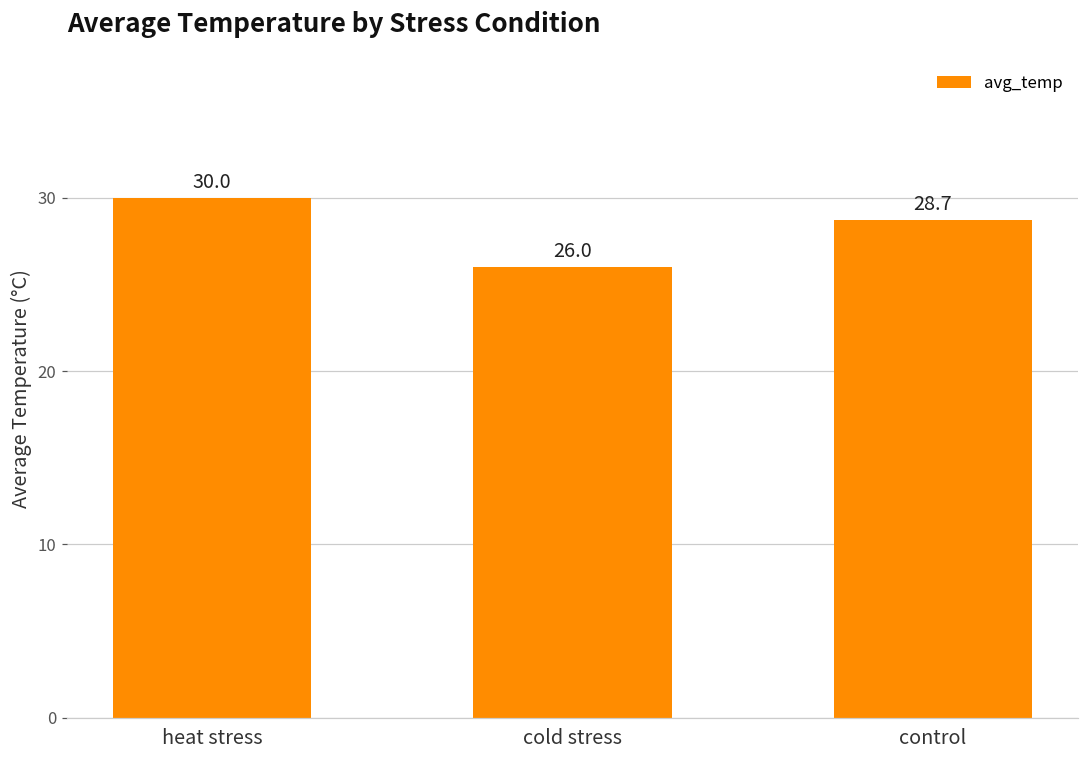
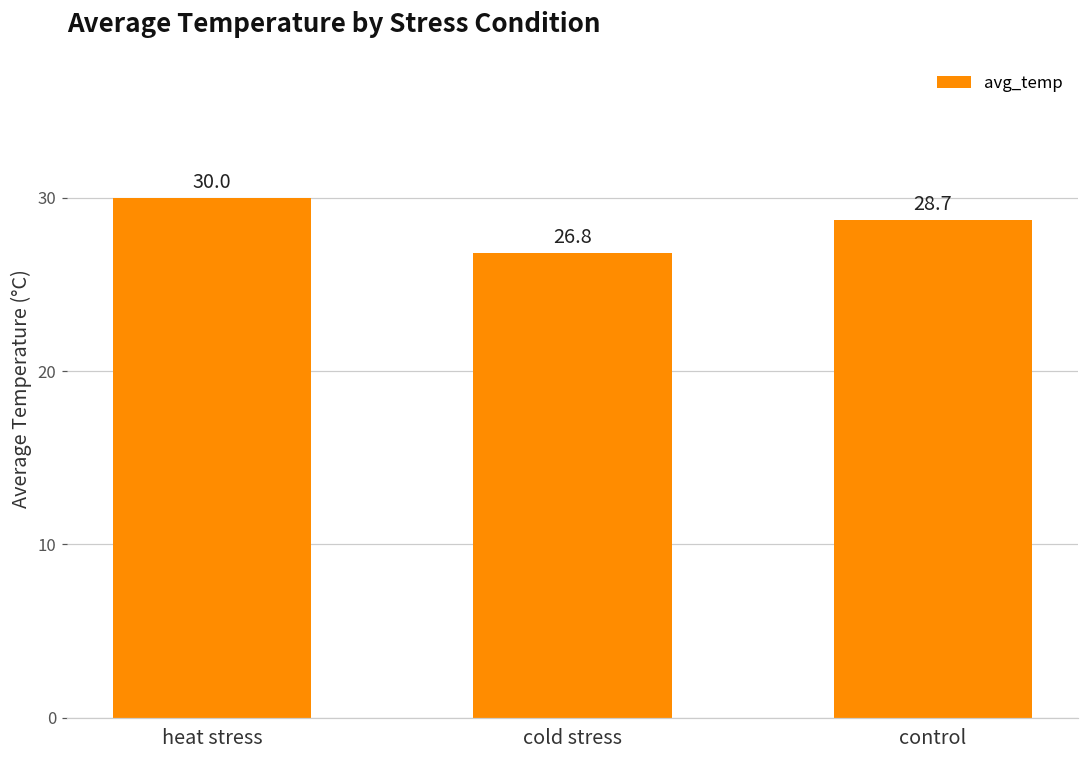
  {
    "heat stress": 30.0,
-   "cold stress": 26.0,
+   "cold stress": 26.8,
    "control": 28.7
  }
